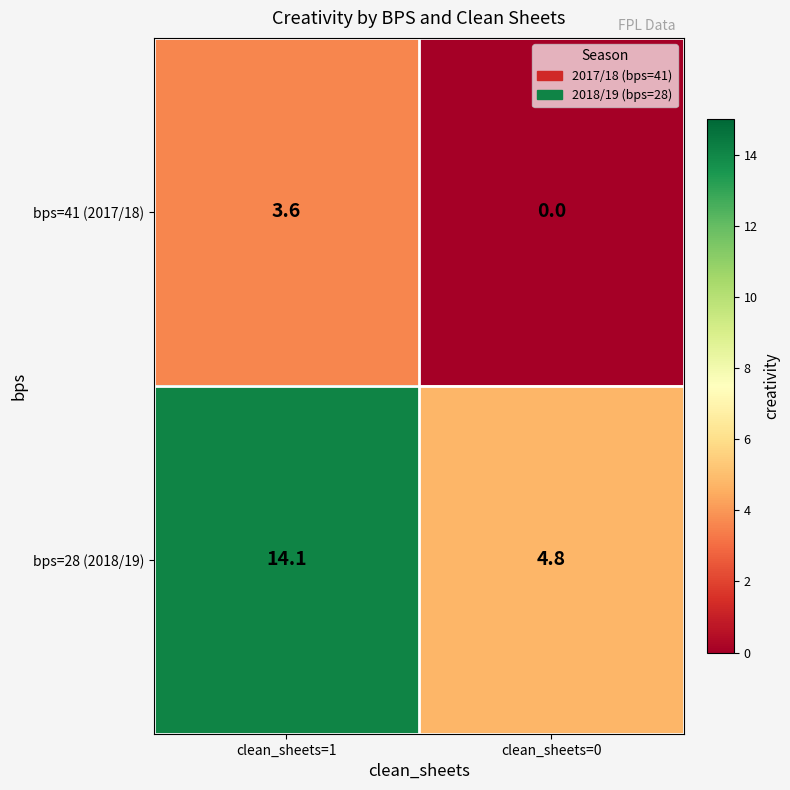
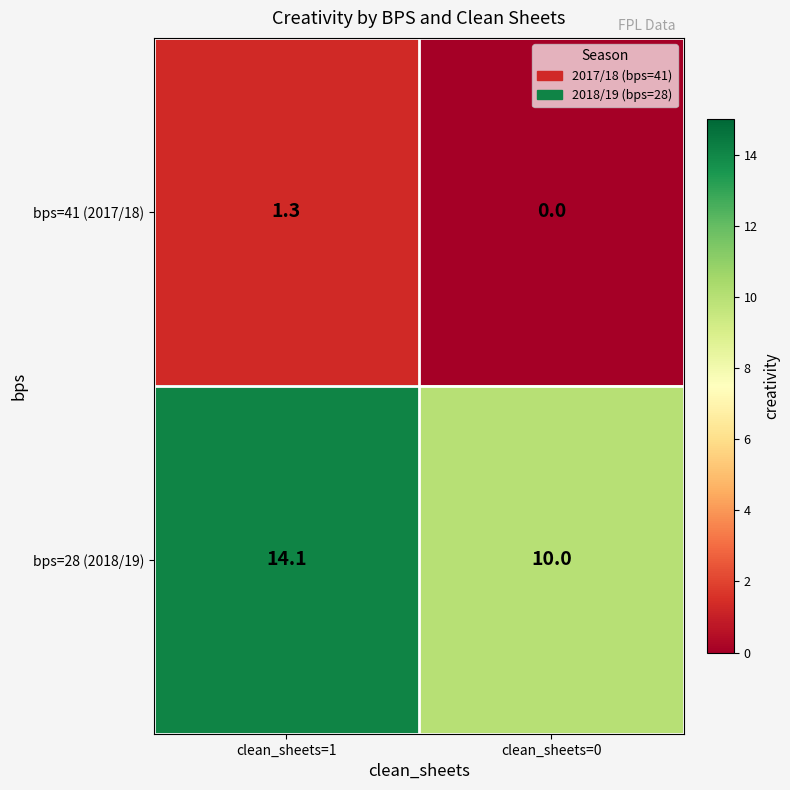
  {
    "bps=41 (2017/18)": {
-     "clean_sheets=1": 3.6,
+     "clean_sheets=1": 1.3,
      "clean_sheets=0": 0.0
    },
    "bps=28 (2018/19)": {
      "clean_sheets=1": 14.1,
-     "clean_sheets=0": 4.8
+     "clean_sheets=0": 10.0
    }
  }
